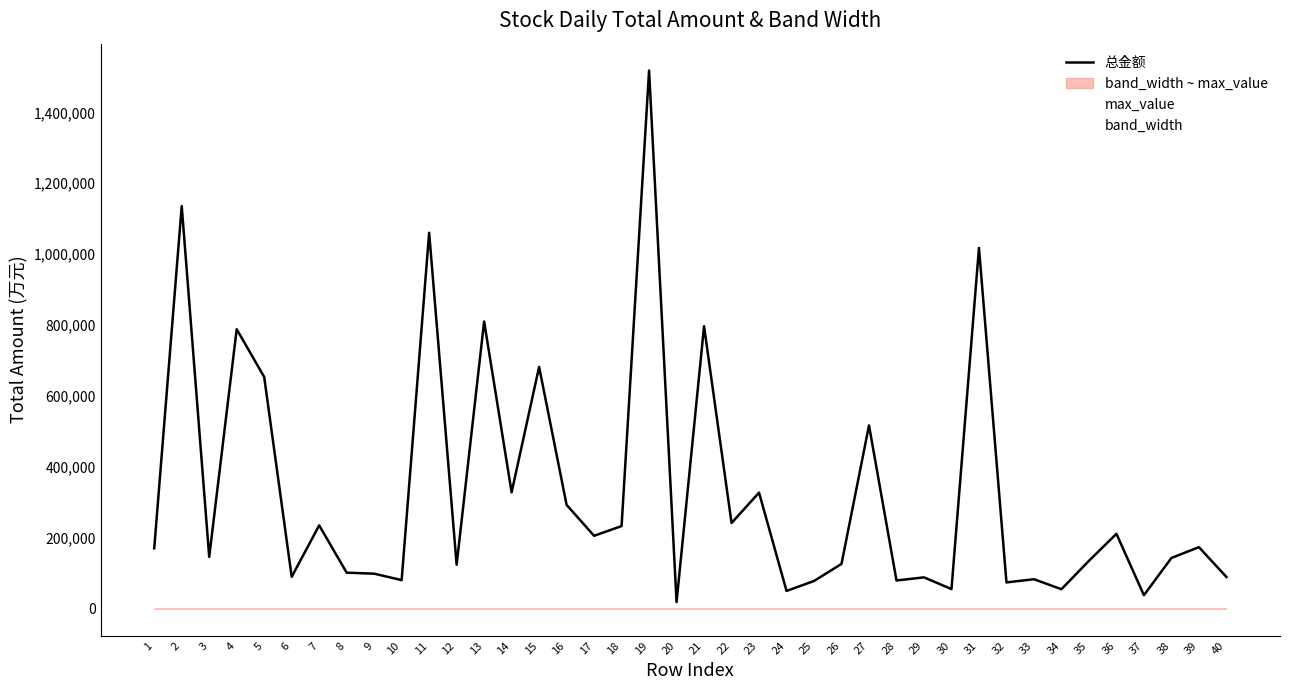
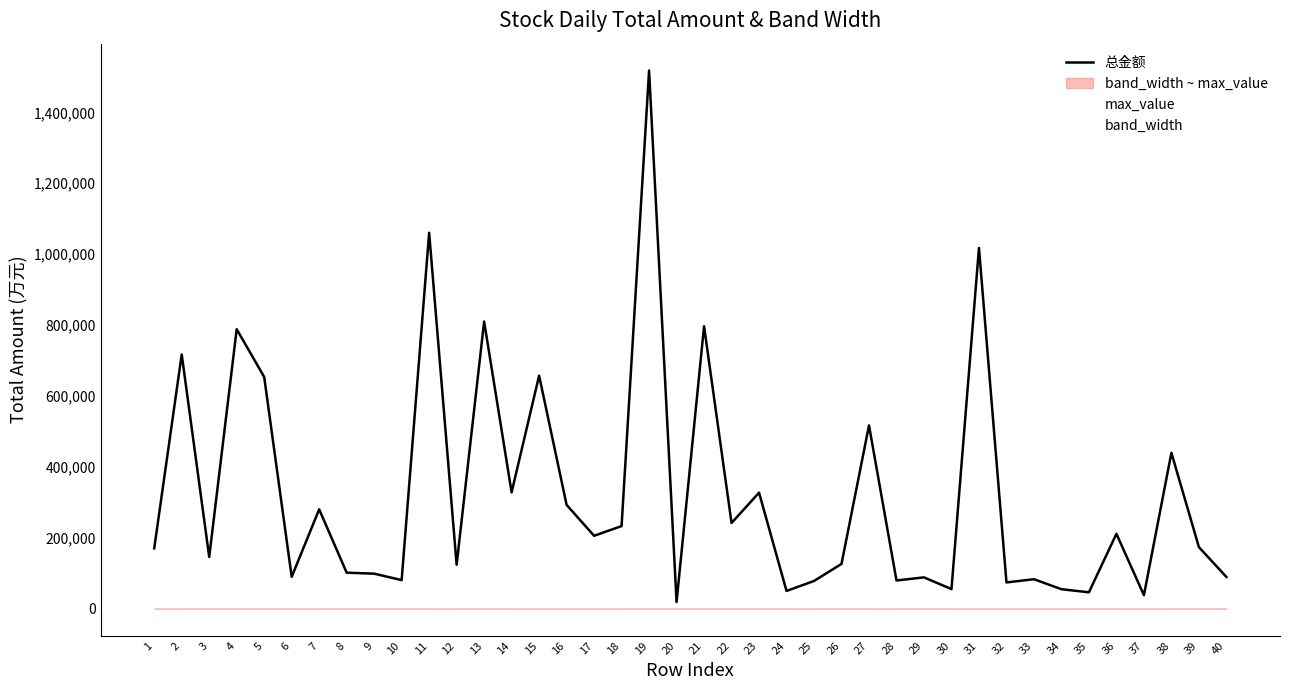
  {
    "总金额": {
      "1": "170,000",
-     "2": "1,140,000",
+     "2": "720,000",
      "3": "150,000",
      "4": "790,000",
      "5": "650,000",
      "6": "90,000",
-     "7": "240,000",
+     "7": "280,000",
      "8": "100,000",
      "9": "100,000",
      "10": "80,000",
      "11": "1,060,000",
      "12": "120,000",
      "13": "810,000",
      "14": "330,000",
-     "15": "680,000",
+     "15": "660,000",
      "16": "290,000",
      "17": "210,000",
      "18": "230,000",
      "19": "1,520,000",
      "20": "20,000",
      "21": "800,000",
      "22": "240,000",
      "23": "330,000",
      "24": "50,000",
      "25": "80,000",
      "26": "130,000",
      "27": "520,000",
      "28": "80,000",
      "29": "90,000",
      "30": "60,000",
      "31": "1,020,000",
      "32": "70,000",
      "33": "80,000",
      "34": "60,000",
-     "35": "140,000",
+     "35": "50,000",
      "36": "210,000",
      "37": "40,000",
-     "38": "140,000",
+     "38": "440,000",
      "39": "170,000",
      "40": "90,000"
    },
    "band_width ~ max_value": {
      "1": "0",
      "2": "0",
      "3": "0",
      "4": "0",
      "5": "0",
      "6": "0",
      "7": "0",
      "8": "0",
      "9": "0",
      "10": "0",
      "11": "0",
      "12": "0",
      "13": "0",
      "14": "0",
      "15": "0",
      "16": "0",
      "17": "0",
      "18": "0",
      "19": "0",
      "20": "0",
      "21": "0",
      "22": "0",
      "23": "0",
      "24": "0",
      "25": "0",
      "26": "0",
      "27": "0",
      "28": "0",
      "29": "0",
      "30": "0",
      "31": "0",
      "32": "0",
      "33": "0",
      "34": "0",
      "35": "0",
      "36": "0",
      "37": "0",
      "38": "0",
      "39": "0",
      "40": "0"
    }
  }
